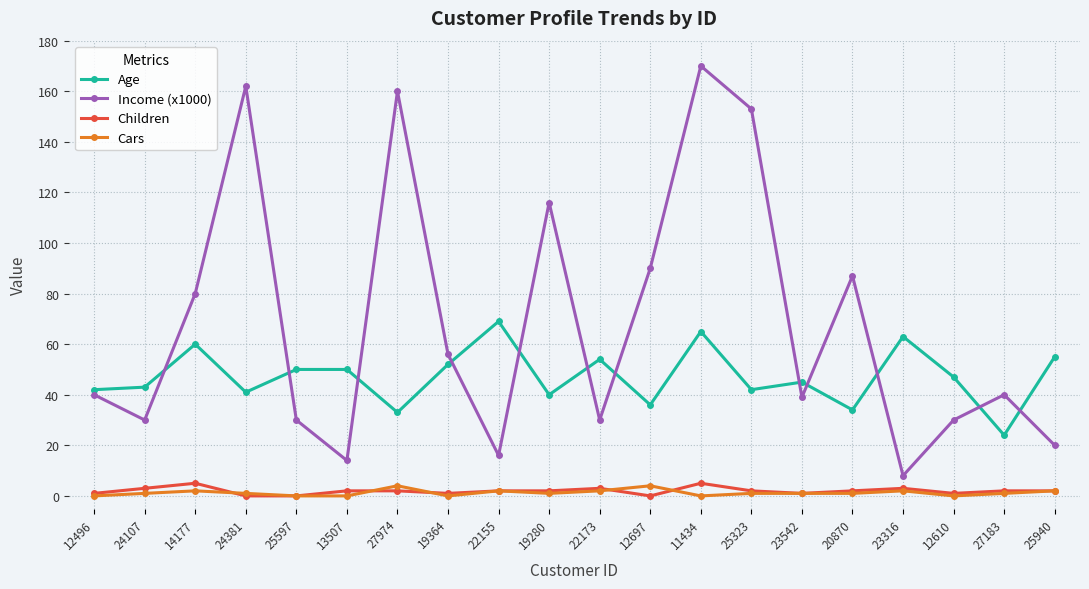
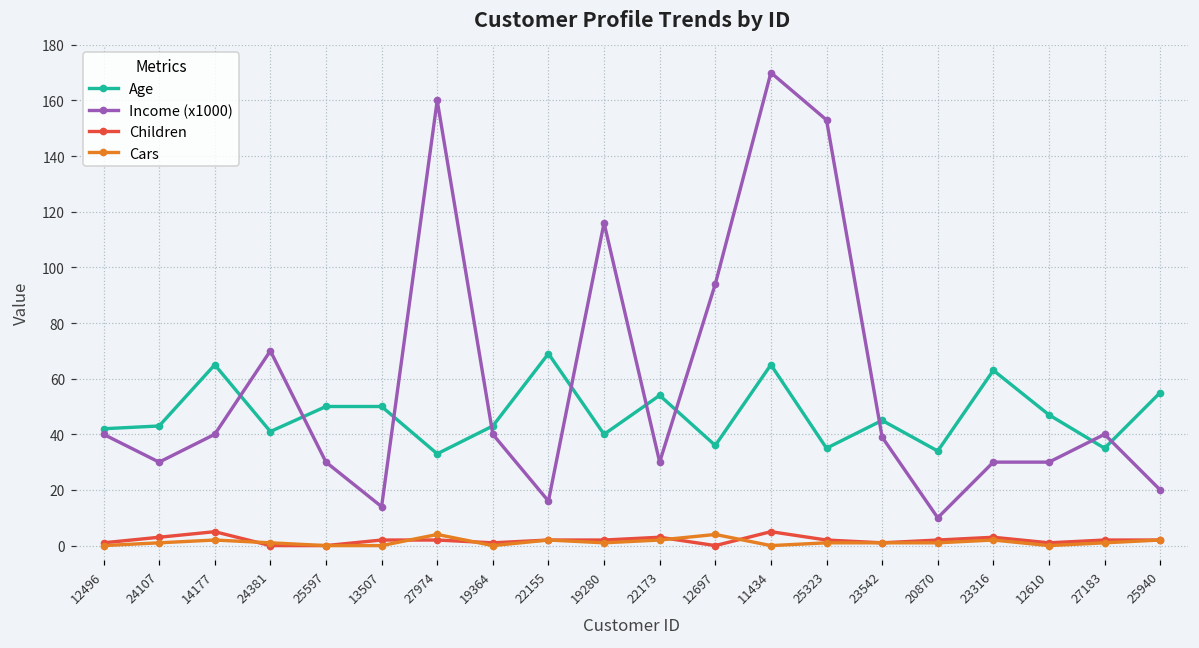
  {
    "Age": {
      "12496": 42,
      "24107": 43,
-     "14177": 60,
+     "14177": 65,
      "24381": 41,
      "25597": 50,
      "13507": 50,
      "27974": 33,
-     "19364": 52,
+     "19364": 43,
      "22155": 69,
      "19280": 40,
      "22173": 54,
      "12697": 36,
      "11434": 65,
-     "25323": 42,
+     "25323": 35,
      "23542": 45,
      "20870": 34,
      "23316": 63,
      "12610": 47,
-     "27183": 24,
+     "27183": 35,
      "25940": 55
    },
    "Income (x1000)": {
      "12496": 40,
      "24107": 30,
-     "14177": 80,
-     "24381": 162,
+     "14177": 40,
+     "24381": 70,
      "25597": 30,
      "13507": 14,
      "27974": 160,
-     "19364": 56,
+     "19364": 40,
      "22155": 16,
      "19280": 116,
      "22173": 30,
-     "12697": 90,
+     "12697": 94,
      "11434": 170,
      "25323": 153,
      "23542": 39,
-     "20870": 87,
-     "23316": 8,
+     "20870": 10,
+     "23316": 30,
      "12610": 30,
      "27183": 40,
      "25940": 20
    }
  }
